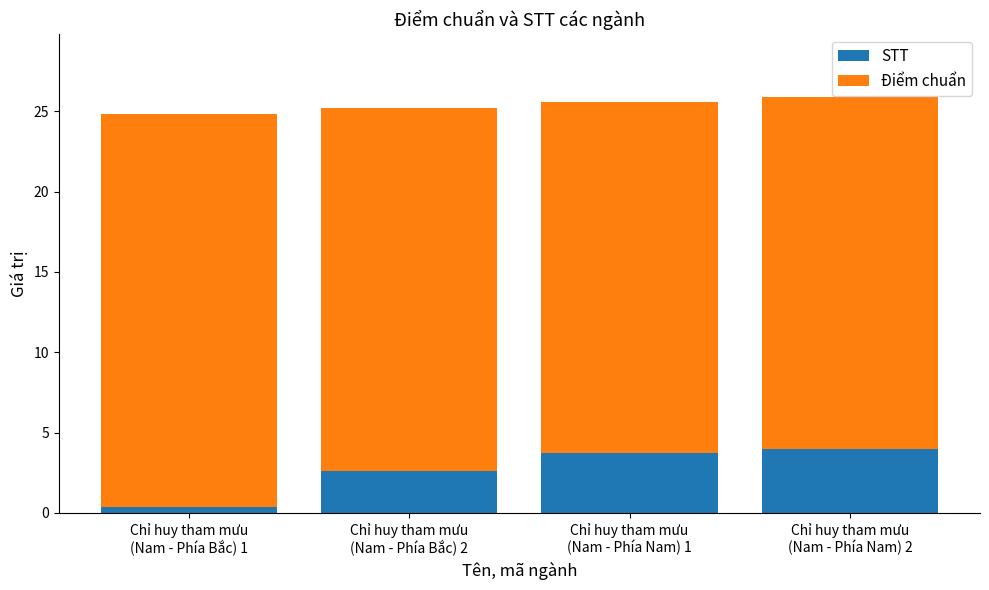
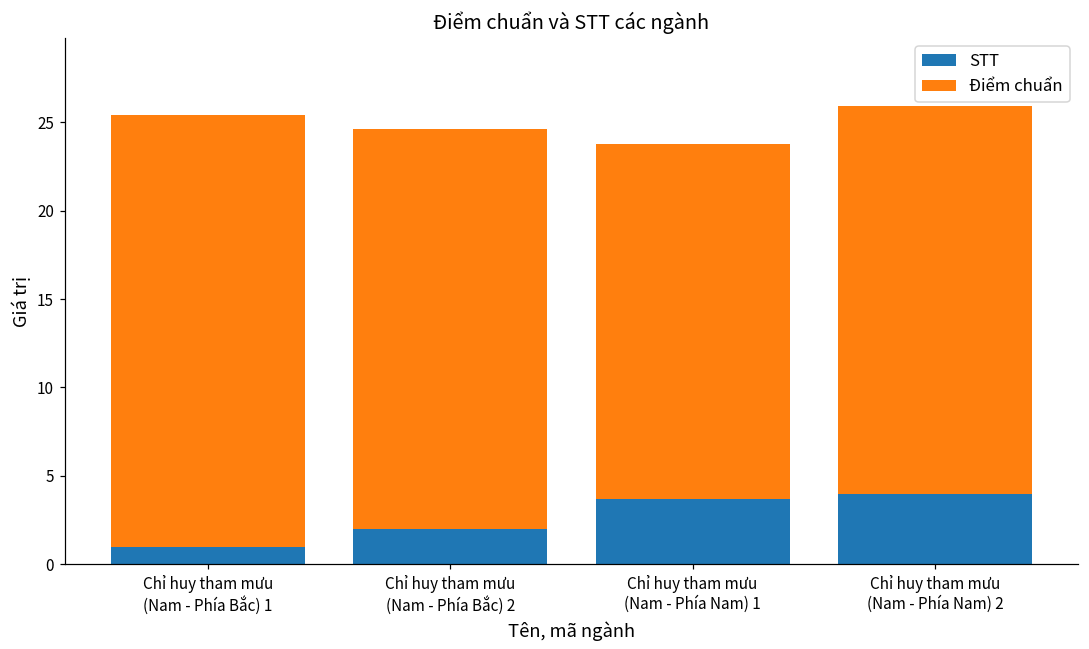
  {
    "STT": {
-     "Chỉ huy tham mưu (Nam - Phía Bắc) 1": 0.4,
-     "Chỉ huy tham mưu (Nam - Phía Bắc) 2": 2.6,
+     "Chỉ huy tham mưu (Nam - Phía Bắc) 1": 1.0,
+     "Chỉ huy tham mưu (Nam - Phía Bắc) 2": 2.0,
      "Chỉ huy tham mưu (Nam - Phía Nam) 1": 3.7,
      "Chỉ huy tham mưu (Nam - Phía Nam) 2": 4.0
    },
    "Điểm chuẩn": {
      "Chỉ huy tham mưu (Nam - Phía Bắc) 1": 24.4,
      "Chỉ huy tham mưu (Nam - Phía Bắc) 2": 22.6,
-     "Chỉ huy tham mưu (Nam - Phía Nam) 1": 21.9,
+     "Chỉ huy tham mưu (Nam - Phía Nam) 1": 20.1,
      "Chỉ huy tham mưu (Nam - Phía Nam) 2": 21.9
    }
  }
